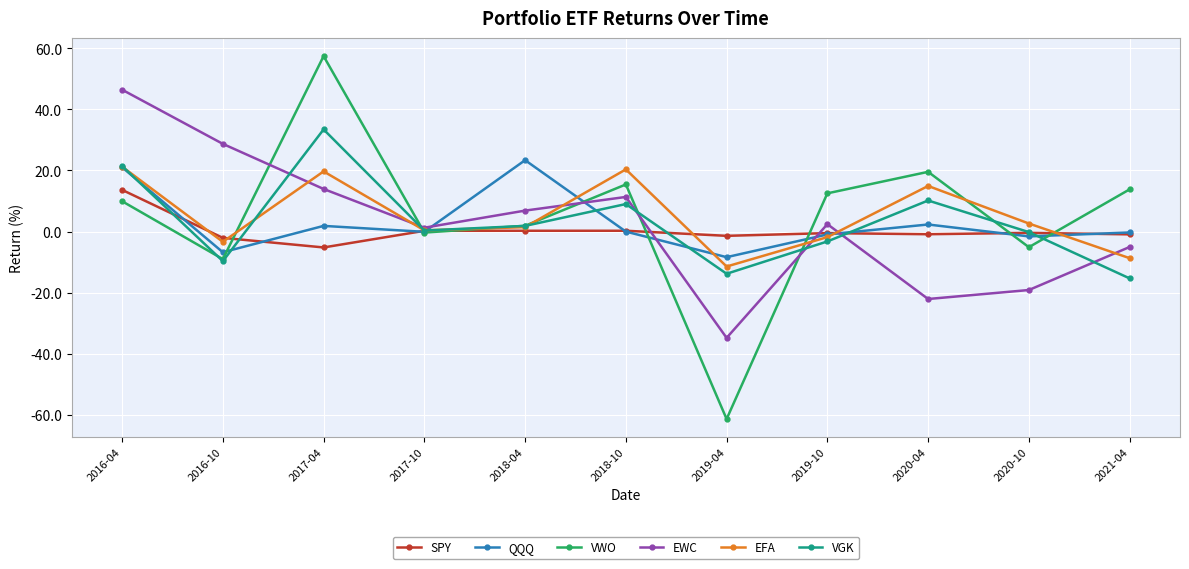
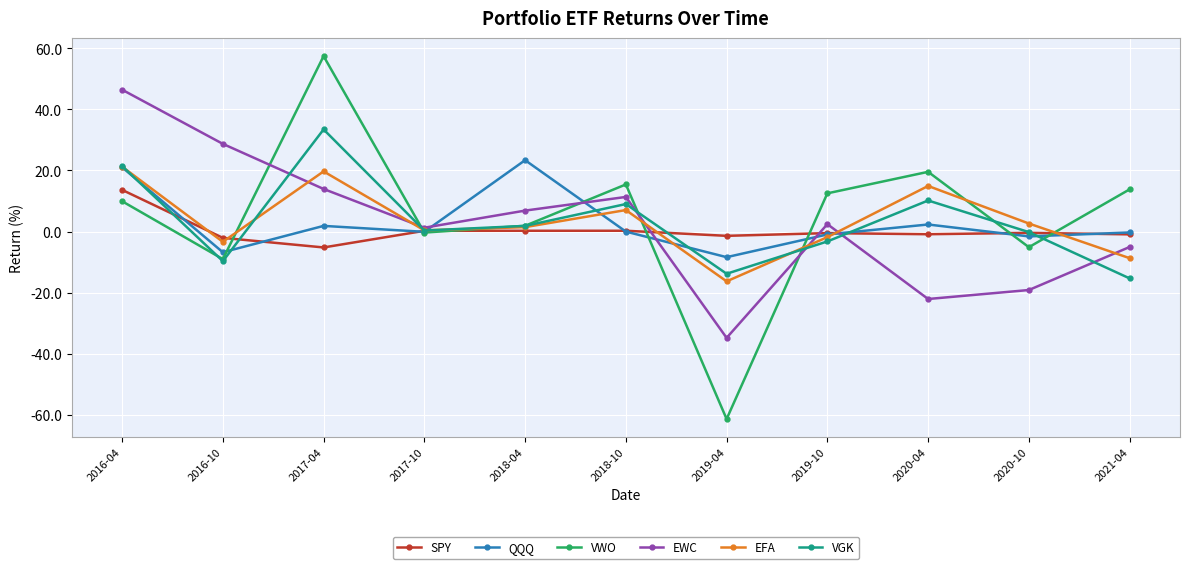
  {
    "SPY": {
      "2016-04": 14,
      "2016-10": -2,
      "2017-04": -5,
      "2018-04": 0,
      "2019-04": -1,
      "2020-04": -1
    },
    "QQQ": {
      "2016-10": -7,
      "2017-04": 2,
      "2018-04": 23,
      "2019-04": -8,
      "2020-04": 2,
      "2020-10": -2
    },
    "EWC": {
      "2016-04": 46,
      "2016-10": 29,
      "2017-04": 14,
      "2017-10": 1,
      "2018-04": 7,
      "2018-10": 11,
      "2019-04": -35,
      "2019-10": 2,
      "2020-04": -22,
      "2020-10": -19,
      "2021-04": -5
    },
    "EFA": {
      "2016-10": -3,
      "2017-04": 20,
-     "2018-10": 20,
-     "2019-04": -11,
+     "2018-10": 7,
+     "2019-04": -16,
      "2019-10": -2,
      "2020-04": 15,
      "2020-10": 3,
      "2021-04": -9
    }
  }
